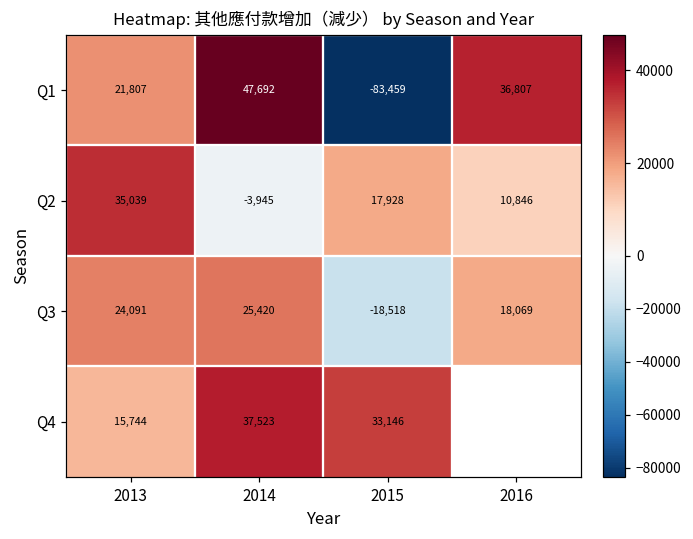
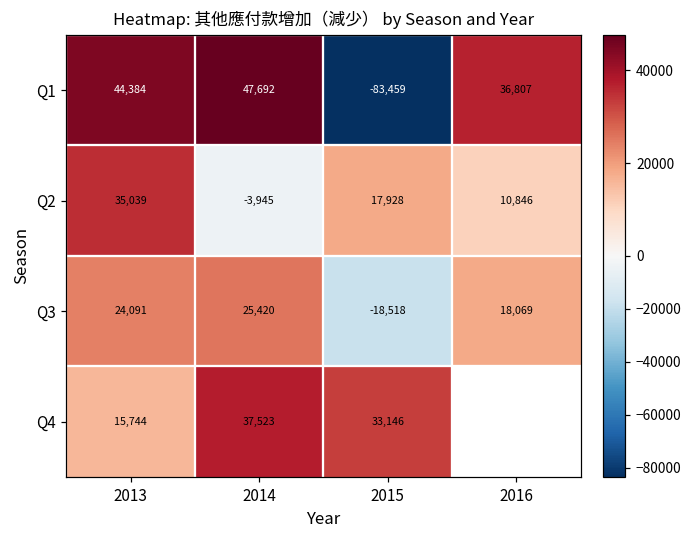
  {
    "Q1": {
-     "2013": "21,807",
+     "2013": "44,384",
      "2014": "47,692",
      "2015": "-83,459",
      "2016": "36,807"
    },
    "Q2": {
      "2013": "35,039",
      "2014": "-3,945",
      "2015": "17,928",
      "2016": "10,846"
    },
    "Q3": {
      "2013": "24,091",
      "2014": "25,420",
      "2015": "-18,518",
      "2016": "18,069"
    },
    "Q4": {
      "2013": "15,744",
      "2014": "37,523",
      "2015": "33,146"
    }
  }
